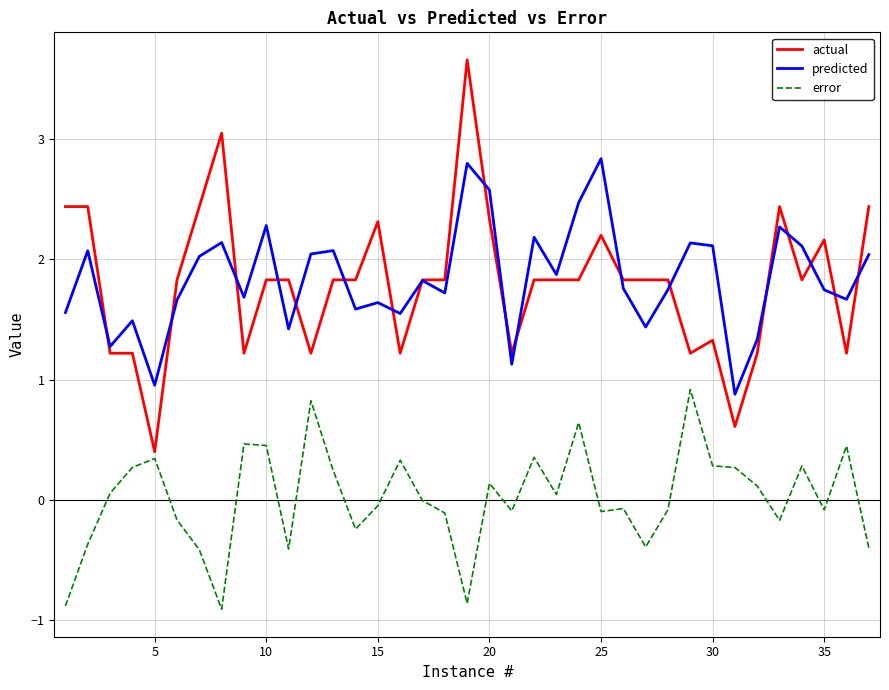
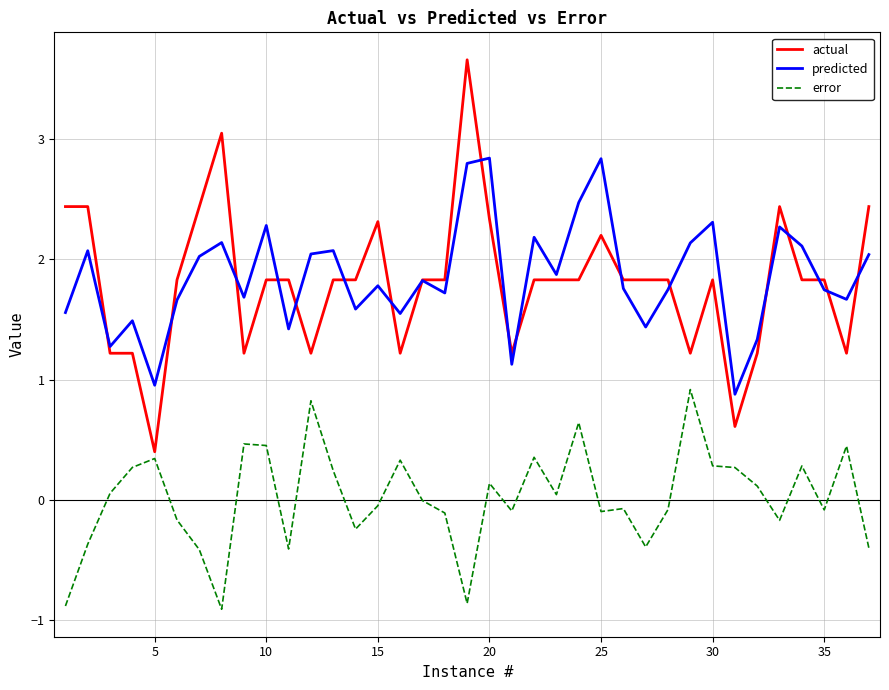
  {
    "actual": {
      "5": 0.40,
      "10": 1.83,
      "15": 2.31,
      "20": 2.33,
      "25": 2.20,
-     "30": 1.33,
-     "35": 2.16
+     "30": 1.83,
+     "35": 1.83
    },
    "predicted": {
      "5": 0.95,
      "10": 2.28,
-     "15": 1.64,
-     "20": 2.58,
+     "15": 1.78,
+     "20": 2.84,
      "25": 2.84,
-     "30": 2.11,
+     "30": 2.31,
      "35": 1.75
    },
    "error": {
      "5": 0.34,
      "10": 0.45,
      "15": -0.05,
      "20": 0.14,
      "25": -0.10,
      "30": 0.28,
      "35": -0.08
    }
  }
